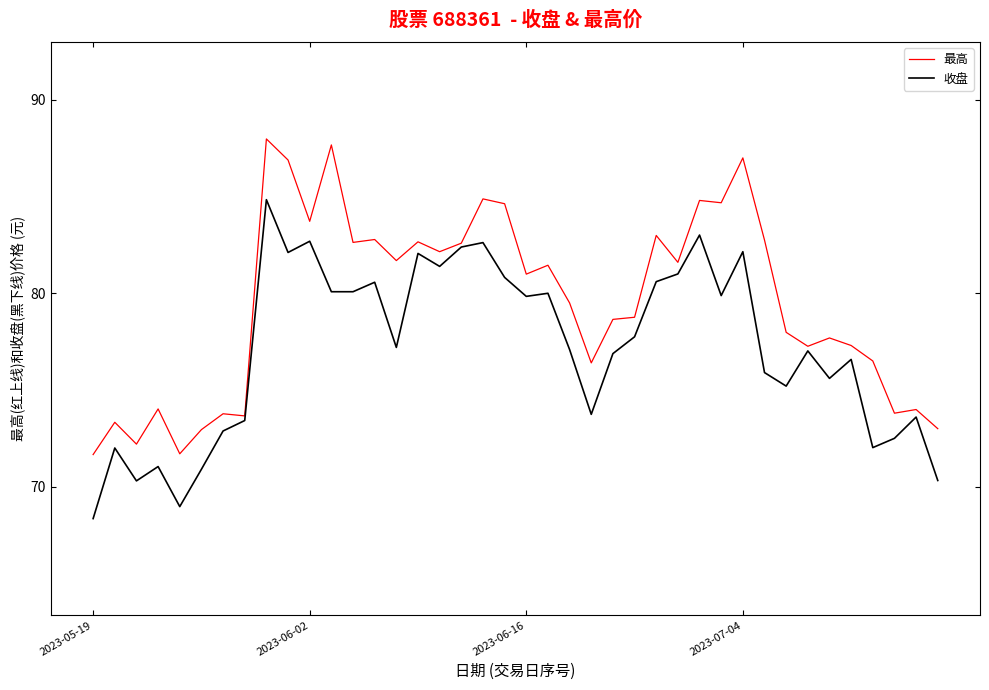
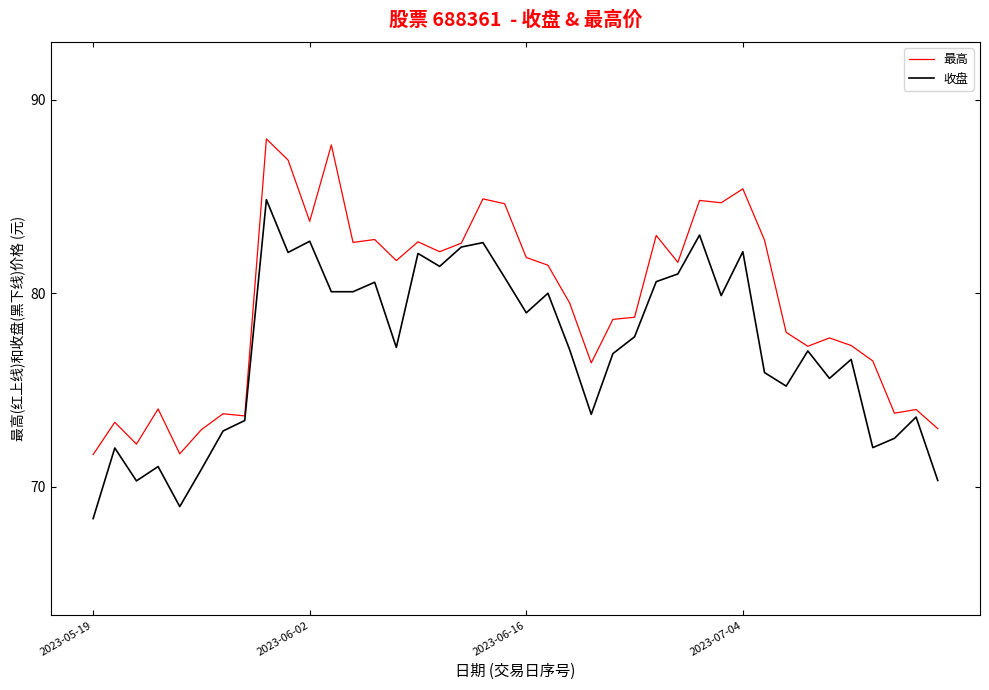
  {
    "最高": {
      "2023-05-19": 71.7,
      "2023-06-02": 83.7,
-     "2023-06-16": 81.0,
-     "2023-07-04": 87.0
+     "2023-06-16": 81.9,
+     "2023-07-04": 85.4
    },
    "收盘": {
      "2023-05-19": 68.4,
      "2023-06-02": 82.7,
-     "2023-06-16": 79.8,
+     "2023-06-16": 79.0,
      "2023-07-04": 82.2
    }
  }
